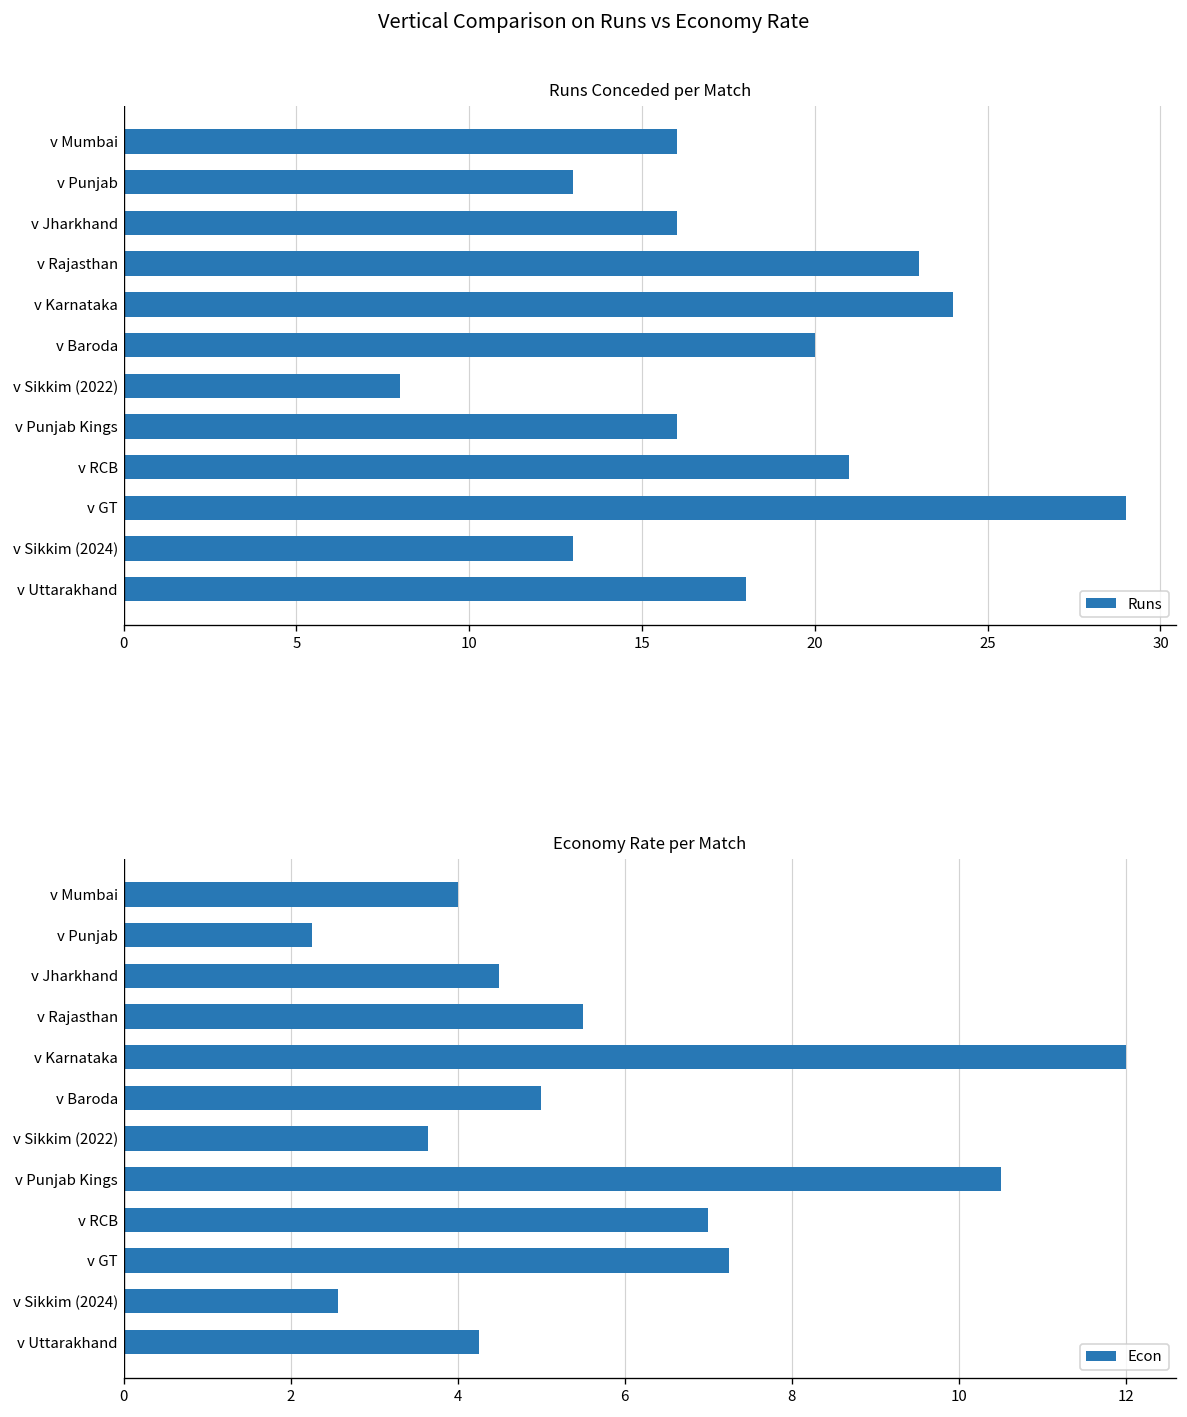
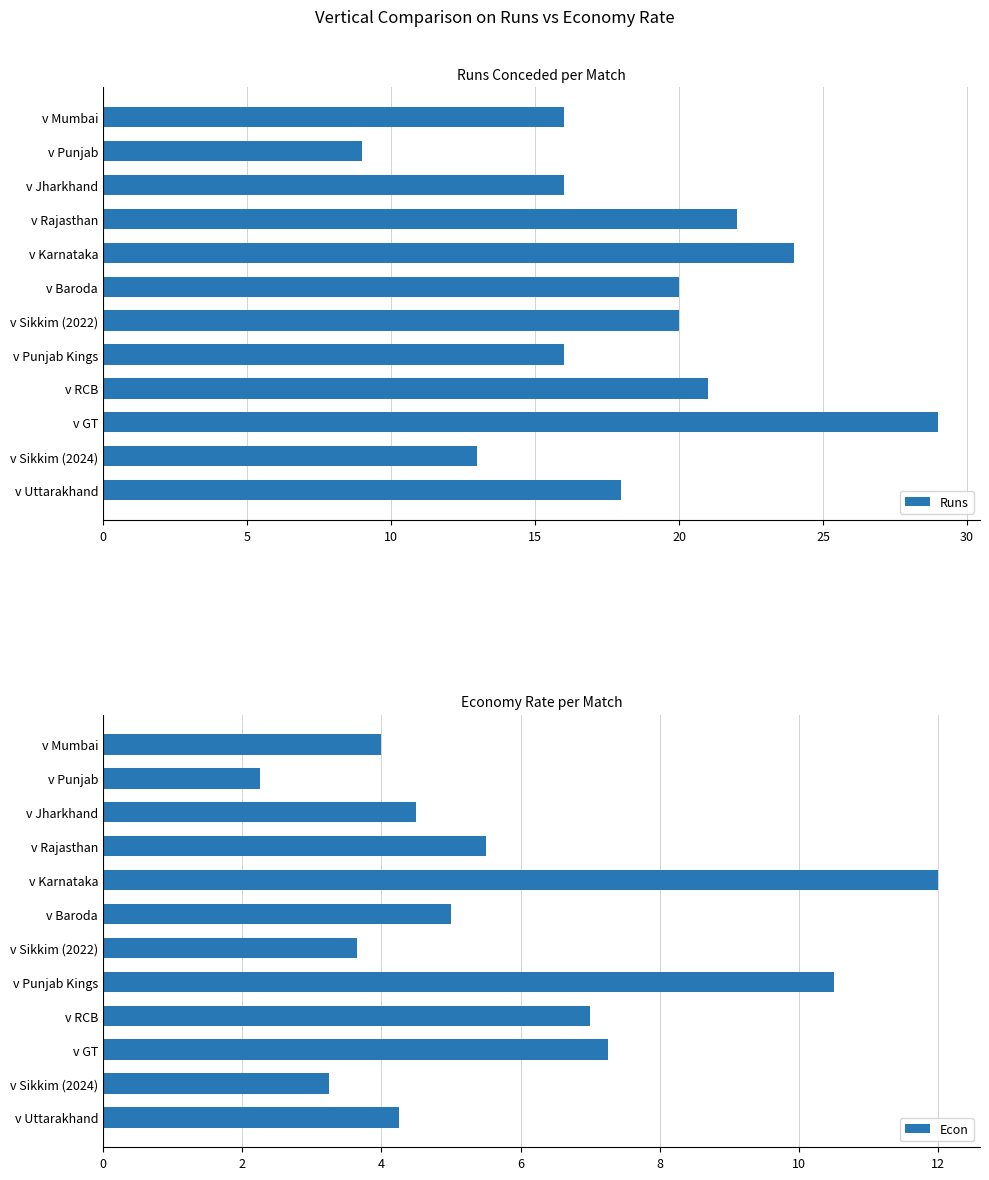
  {
    "Runs Conceded per Match": {
      "v Mumbai": 16,
-     "v Punjab": 13,
+     "v Punjab": 9,
      "v Jharkhand": 16,
-     "v Rajasthan": 23,
+     "v Rajasthan": 22,
      "v Karnataka": 24,
      "v Baroda": 20,
-     "v Sikkim (2022)": 8,
+     "v Sikkim (2022)": 20,
      "v Punjab Kings": 16,
      "v RCB": 21,
      "v GT": 29,
      "v Sikkim (2024)": 13,
      "v Uttarakhand": 18
    },
    "Economy Rate per Match": {
      "v Mumbai": 4.0,
      "v Punjab": 2.3,
      "v Jharkhand": 4.5,
      "v Rajasthan": 5.5,
      "v Karnataka": 12.0,
      "v Baroda": 5.0,
      "v Sikkim (2022)": 3.7,
      "v Punjab Kings": 10.5,
      "v RCB": 7.0,
      "v GT": 7.3,
-     "v Sikkim (2024)": 2.6,
+     "v Sikkim (2024)": 3.3,
      "v Uttarakhand": 4.3
    }
  }
